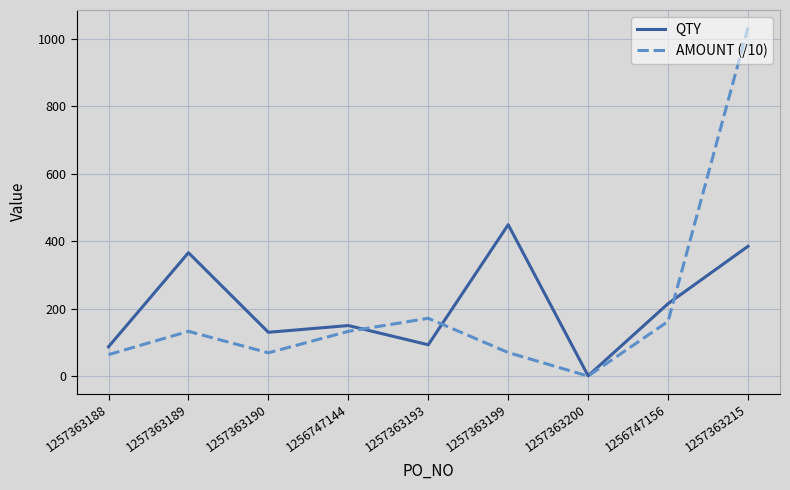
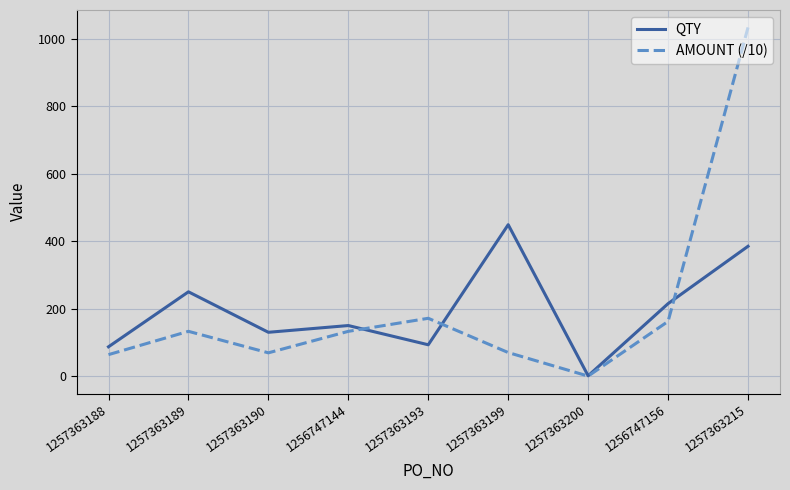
  {
    "QTY": {
      "1257363188": 90,
-     "1257363189": 370,
+     "1257363189": 250,
      "1257363190": 130,
      "1256747144": 150,
      "1257363193": 90,
      "1257363199": 450,
      "1256747156": 220,
      "1257363215": 390
    },
    "AMOUNT (/10)": {
      "1257363188": 60,
      "1257363189": 130,
      "1257363190": 70,
      "1256747144": 130,
      "1257363193": 170,
      "1257363199": 70,
      "1256747156": 160
    }
  }
